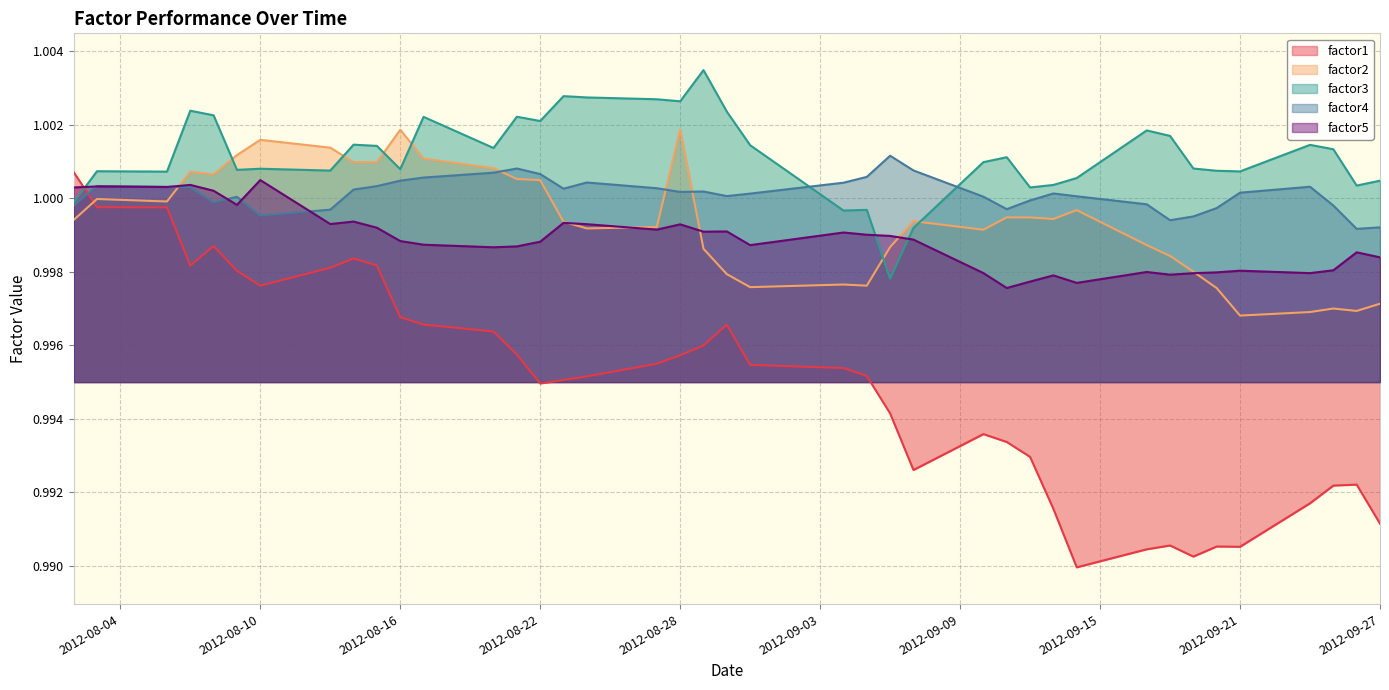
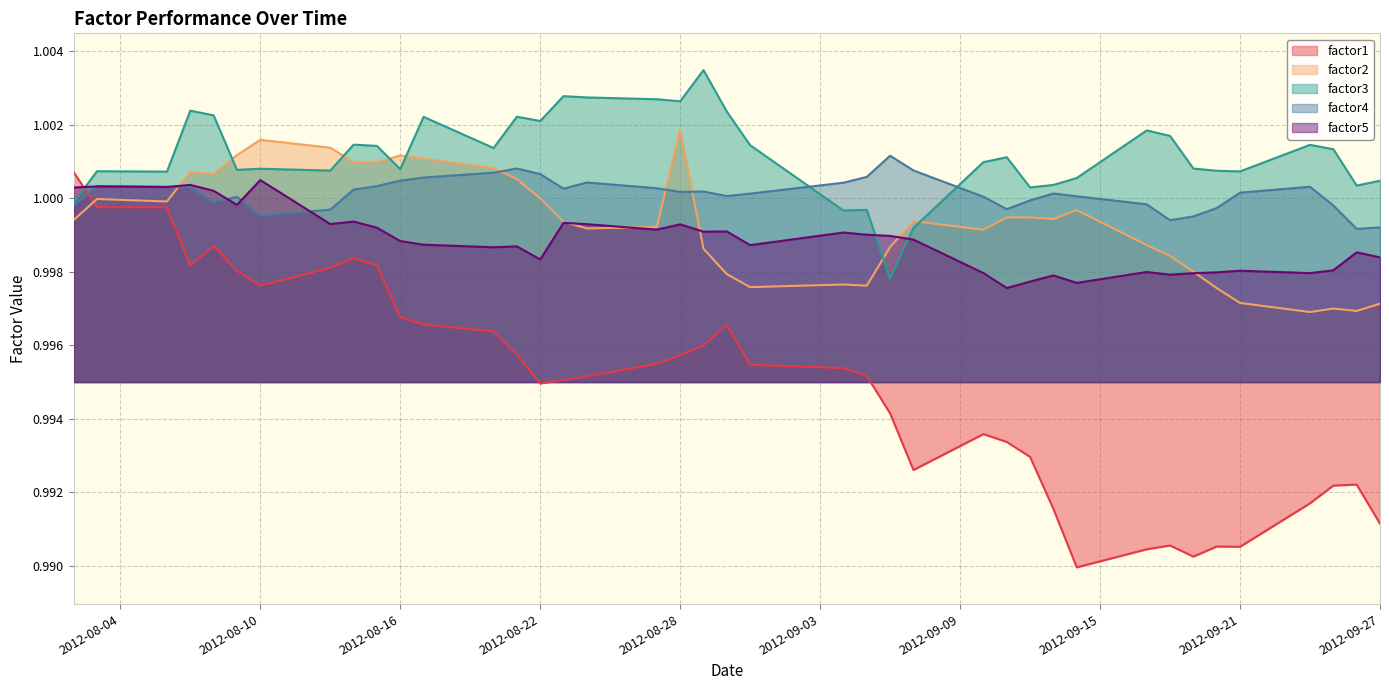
  {
    "factor2": {
      "2012-08-10": 1.0016,
-     "2012-08-16": 1.0019,
-     "2012-08-22": 1.0005,
+     "2012-08-16": 1.0012,
+     "2012-08-22": 1.0000,
      "2012-08-28": 1.0019,
-     "2012-09-21": 0.9968,
+     "2012-09-21": 0.9972,
      "2012-09-27": 0.9971
    },
    "factor5": {
      "2012-08-10": 1.0005,
      "2012-08-16": 0.9988,
-     "2012-08-22": 0.9988,
+     "2012-08-22": 0.9983,
      "2012-08-28": 0.9993,
      "2012-09-21": 0.9980,
      "2012-09-27": 0.9984
    }
  }
